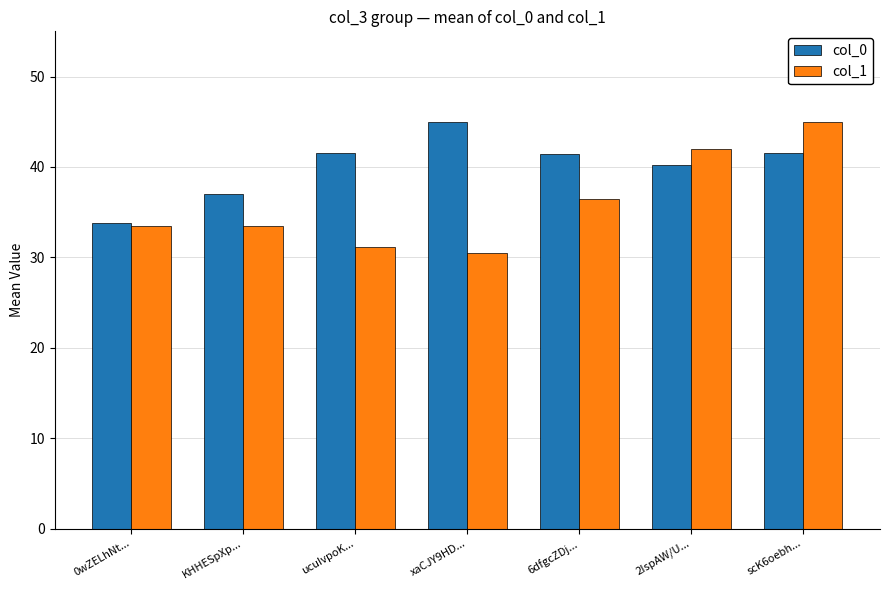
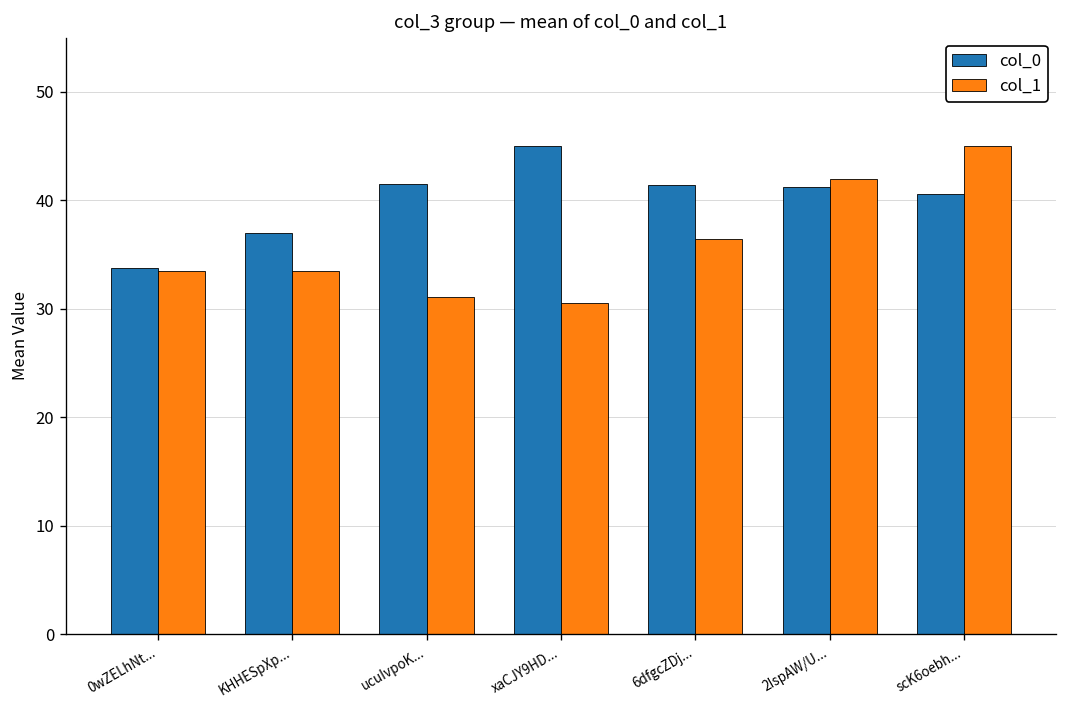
  {
    "col_0": {
      "0wZELhNt...": 34,
      "KHHESpXp...": 37,
      "ucuIvpoK...": 42,
      "xaCJY9HD...": 45,
      "6dfgcZDj...": 41,
-     "2IspAW/U...": 40,
-     "scK6oebh...": 42
+     "2IspAW/U...": 41,
+     "scK6oebh...": 41
    },
    "col_1": {
      "0wZELhNt...": 34,
      "KHHESpXp...": 34,
      "ucuIvpoK...": 31,
      "xaCJY9HD...": 31,
      "6dfgcZDj...": 36,
      "2IspAW/U...": 42,
      "scK6oebh...": 45
    }
  }
